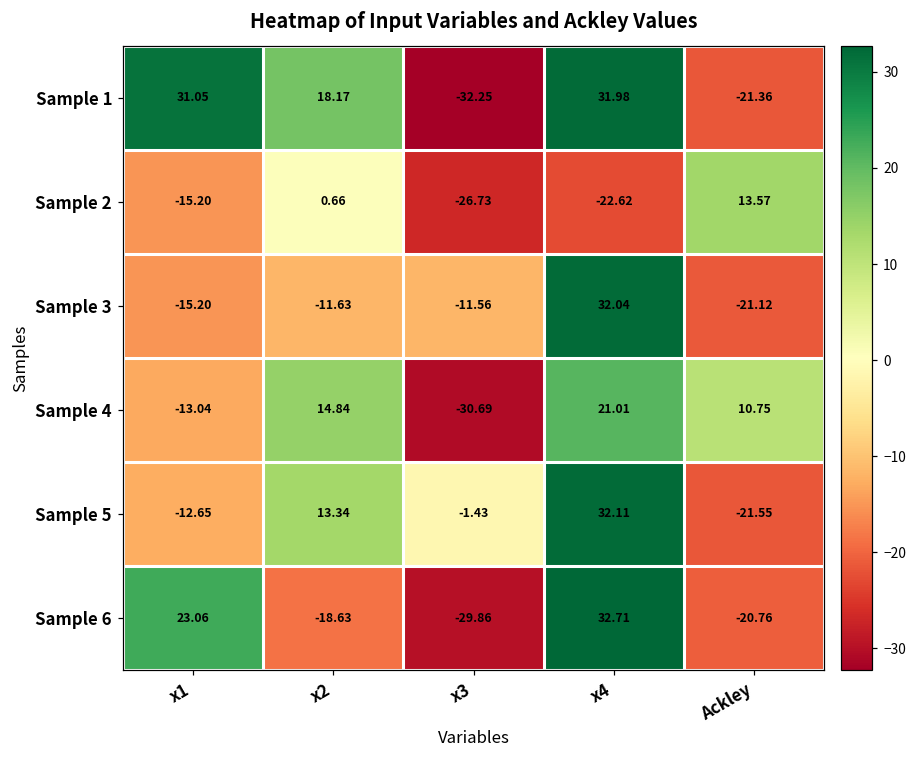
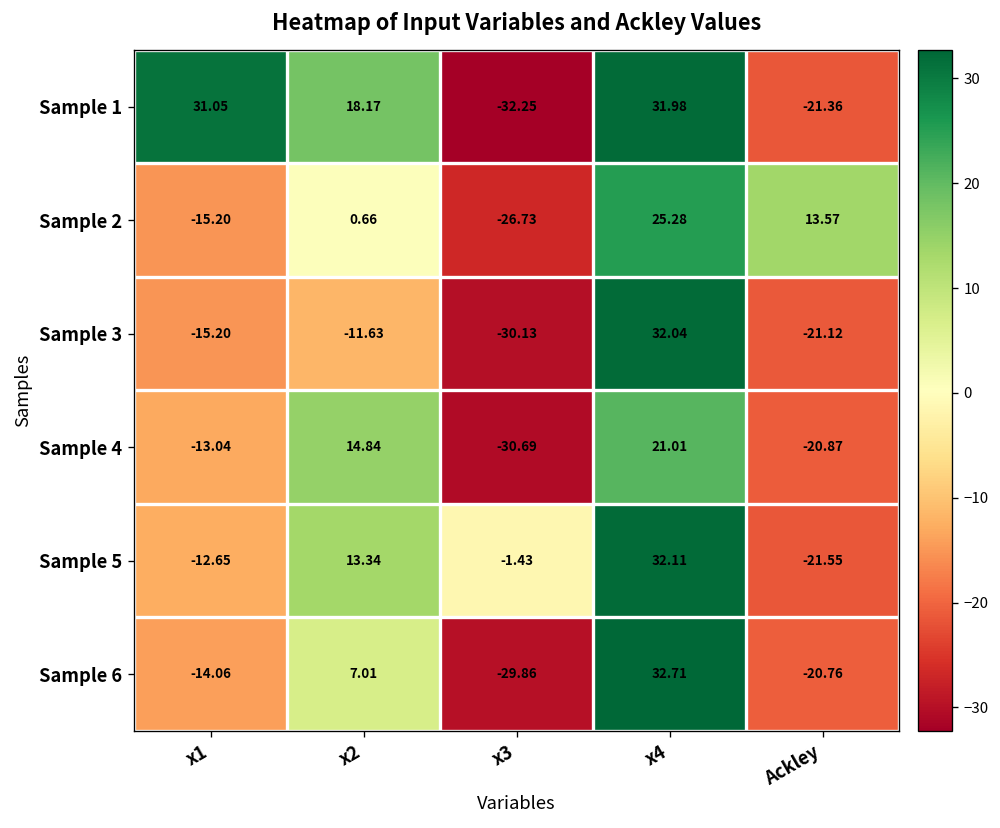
  {
    "Sample 1": {
      "x1": 31.05,
      "x2": 18.17,
      "x3": -32.25,
      "x4": 31.98,
      "Ackley": -21.36
    },
    "Sample 2": {
      "x1": -15.20,
      "x2": 0.66,
      "x3": -26.73,
-     "x4": -22.62,
+     "x4": 25.28,
      "Ackley": 13.57
    },
    "Sample 3": {
      "x1": -15.20,
      "x2": -11.63,
-     "x3": -11.56,
+     "x3": -30.13,
      "x4": 32.04,
      "Ackley": -21.12
    },
    "Sample 4": {
      "x1": -13.04,
      "x2": 14.84,
      "x3": -30.69,
      "x4": 21.01,
-     "Ackley": 10.75
+     "Ackley": -20.87
    },
    "Sample 5": {
      "x1": -12.65,
      "x2": 13.34,
      "x3": -1.43,
      "x4": 32.11,
      "Ackley": -21.55
    },
    "Sample 6": {
-     "x1": 23.06,
-     "x2": -18.63,
+     "x1": -14.06,
+     "x2": 7.01,
      "x3": -29.86,
      "x4": 32.71,
      "Ackley": -20.76
    }
  }
